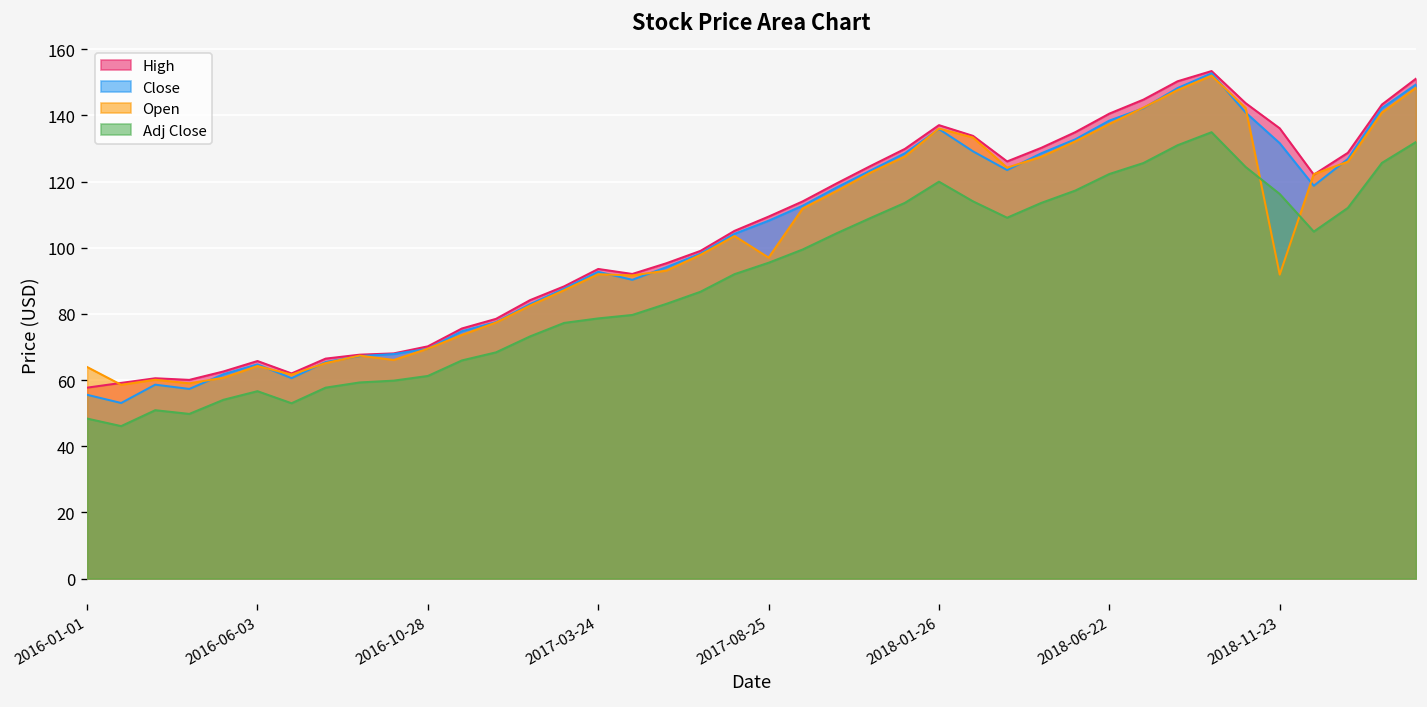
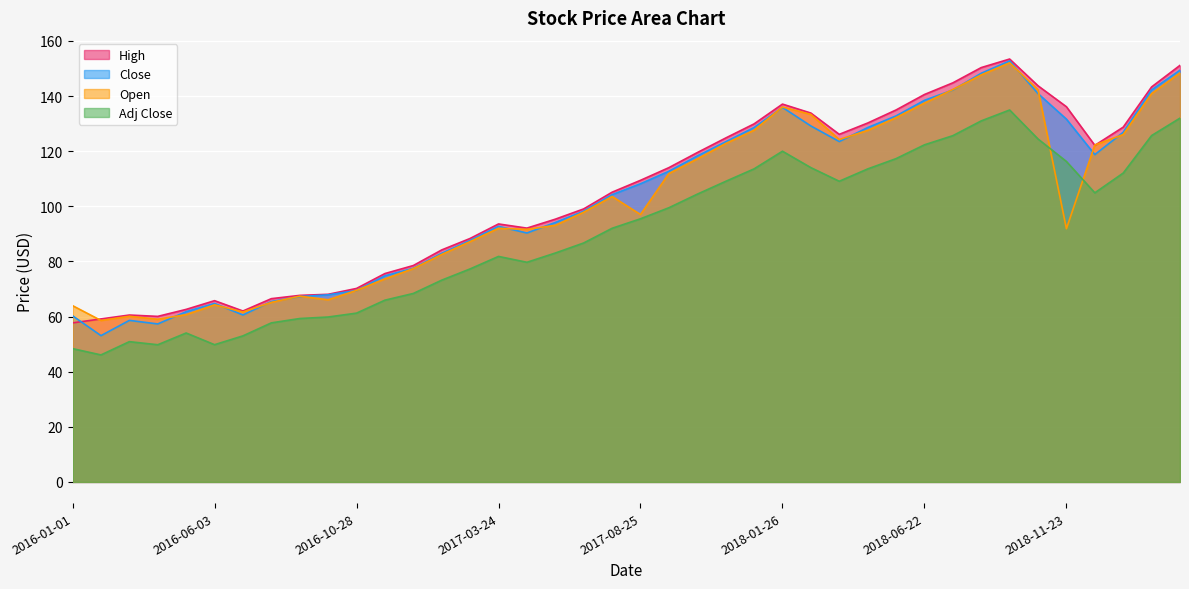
  {
    "High": {
      "2016-01-01": 58,
      "2016-06-03": 66,
      "2017-08-25": 109,
      "2018-01-26": 137,
      "2018-06-22": 141,
      "2018-11-23": 136
    },
    "Close": {
-     "2016-01-01": 56,
+     "2016-01-01": 60,
      "2017-08-25": 108,
      "2018-06-22": 138,
      "2018-11-23": 132
    },
    "Open": {
      "2016-01-01": 64,
      "2017-08-25": 97,
      "2018-06-22": 137,
      "2018-11-23": 92
    },
    "Adj Close": {
      "2016-01-01": 48,
-     "2016-06-03": 57,
+     "2016-06-03": 50,
      "2016-10-28": 61,
-     "2017-03-24": 79,
+     "2017-03-24": 82,
      "2017-08-25": 95,
      "2018-01-26": 120,
      "2018-06-22": 122,
      "2018-11-23": 116
    }
  }
